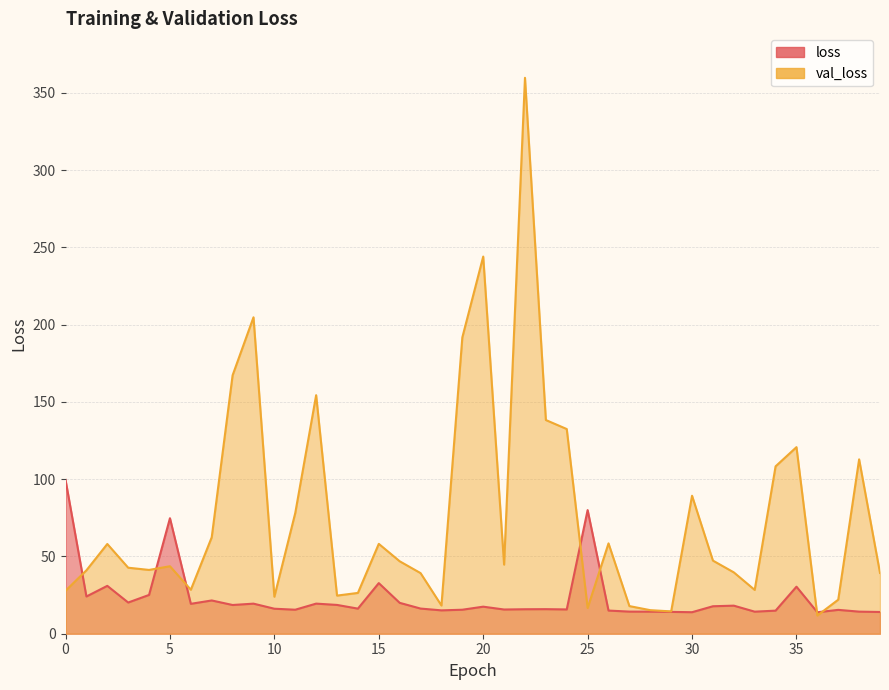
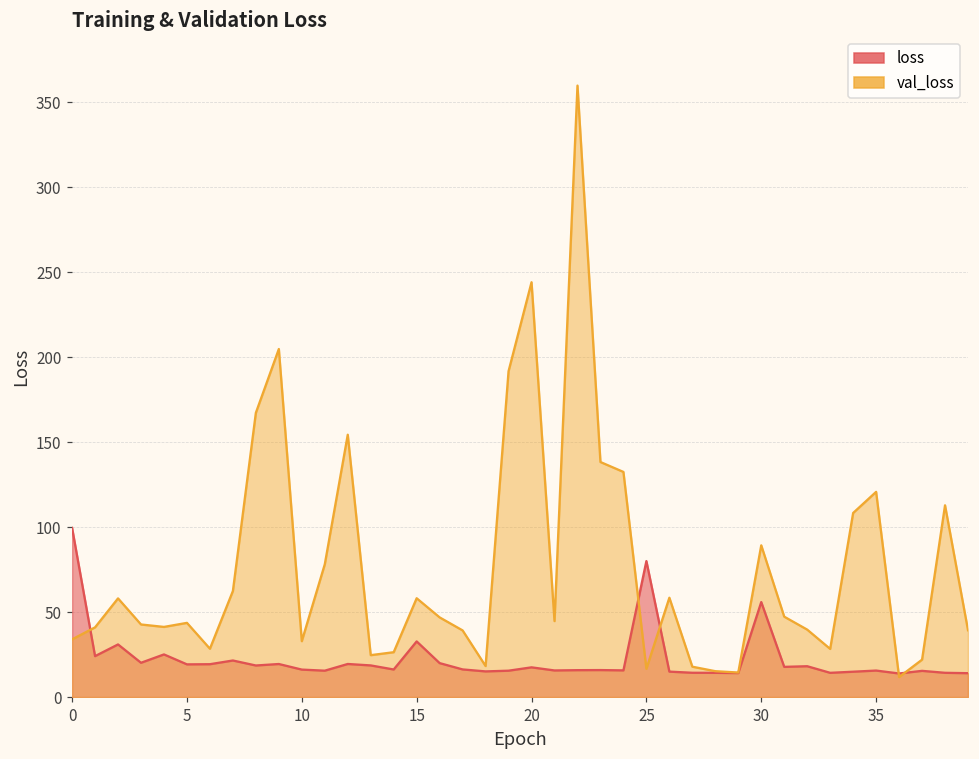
  {
    "loss": {
      "0": 100,
-     "5": 75,
+     "5": 19,
      "10": 16,
      "15": 33,
      "20": 17,
      "25": 80,
-     "30": 14,
-     "35": 30
+     "30": 56,
+     "35": 16
    },
    "val_loss": {
-     "0": 28,
+     "0": 34,
      "5": 44,
-     "10": 24,
+     "10": 33,
      "15": 58,
      "20": 244,
      "25": 17,
      "30": 89,
      "35": 121
    }
  }
